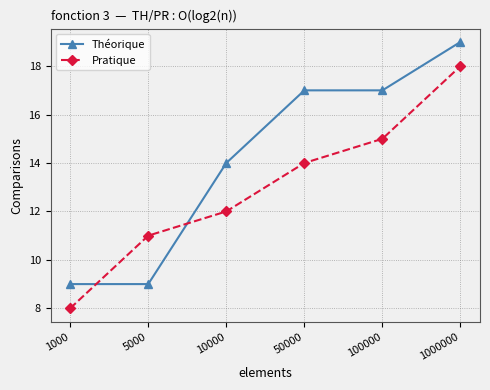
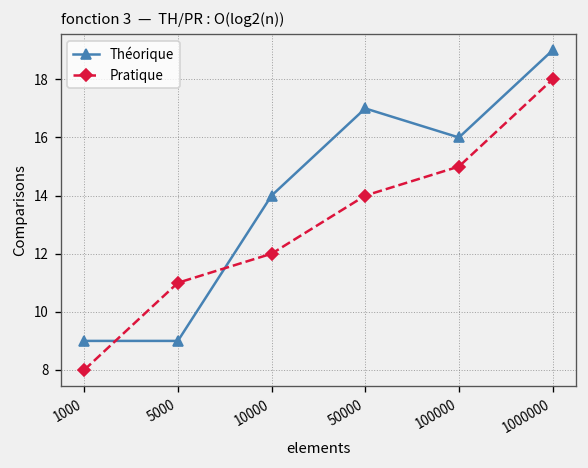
  {
    "Théorique": {
      "1000": 9,
      "5000": 9,
      "10000": 14,
      "50000": 17,
-     "100000": 17,
+     "100000": 16,
      "1000000": 19
    },
    "Pratique": {
      "1000": 8,
      "5000": 11,
      "10000": 12,
      "50000": 14,
      "100000": 15,
      "1000000": 18
    }
  }
